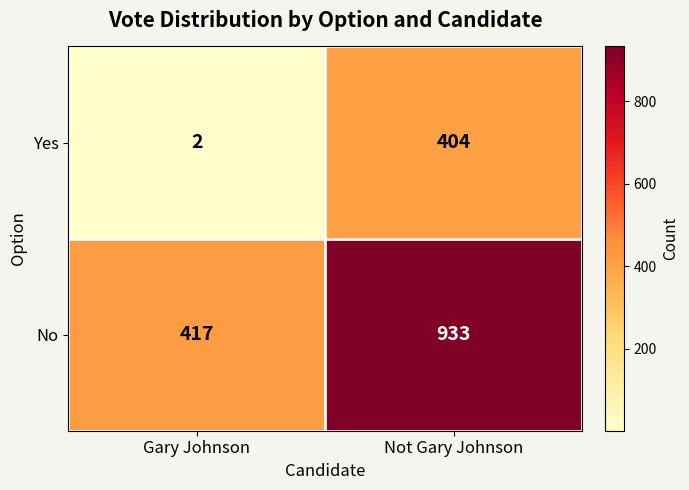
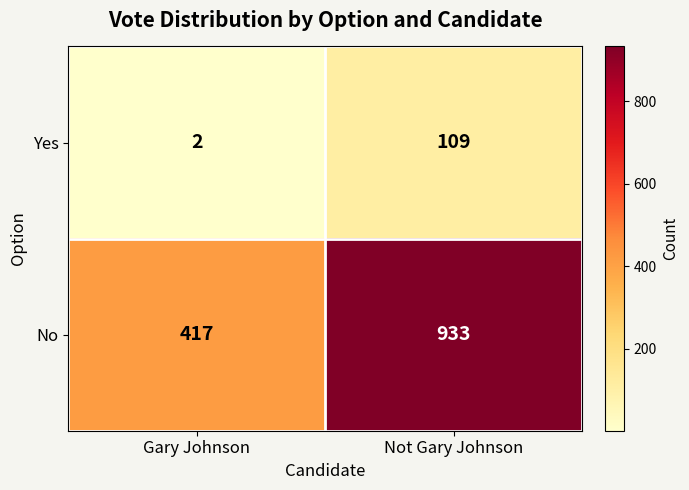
  {
    "Yes": {
      "Gary Johnson": 2,
-     "Not Gary Johnson": 404
+     "Not Gary Johnson": 109
    },
    "No": {
      "Gary Johnson": 417,
      "Not Gary Johnson": 933
    }
  }
